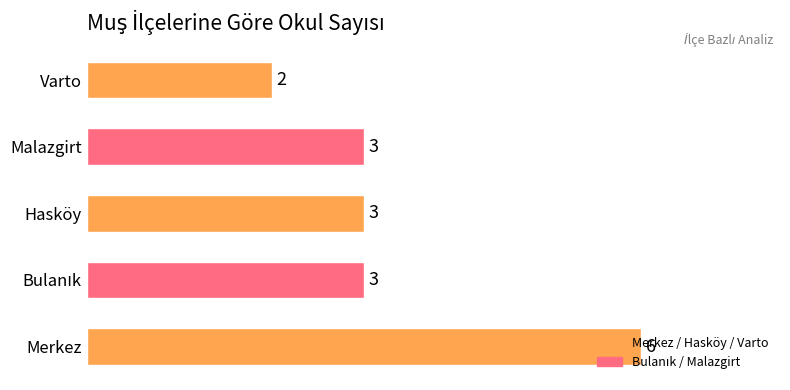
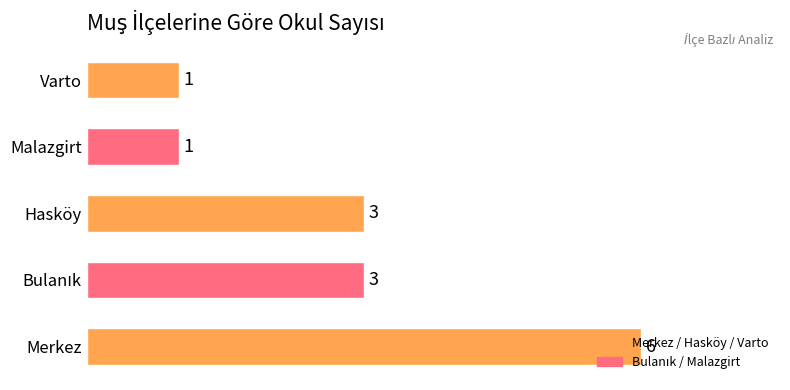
  {
-   "Varto": 2,
-   "Malazgirt": 3,
+   "Varto": 1,
+   "Malazgirt": 1,
    "Hasköy": 3,
    "Bulanık": 3,
    "Merkez": 6
  }
